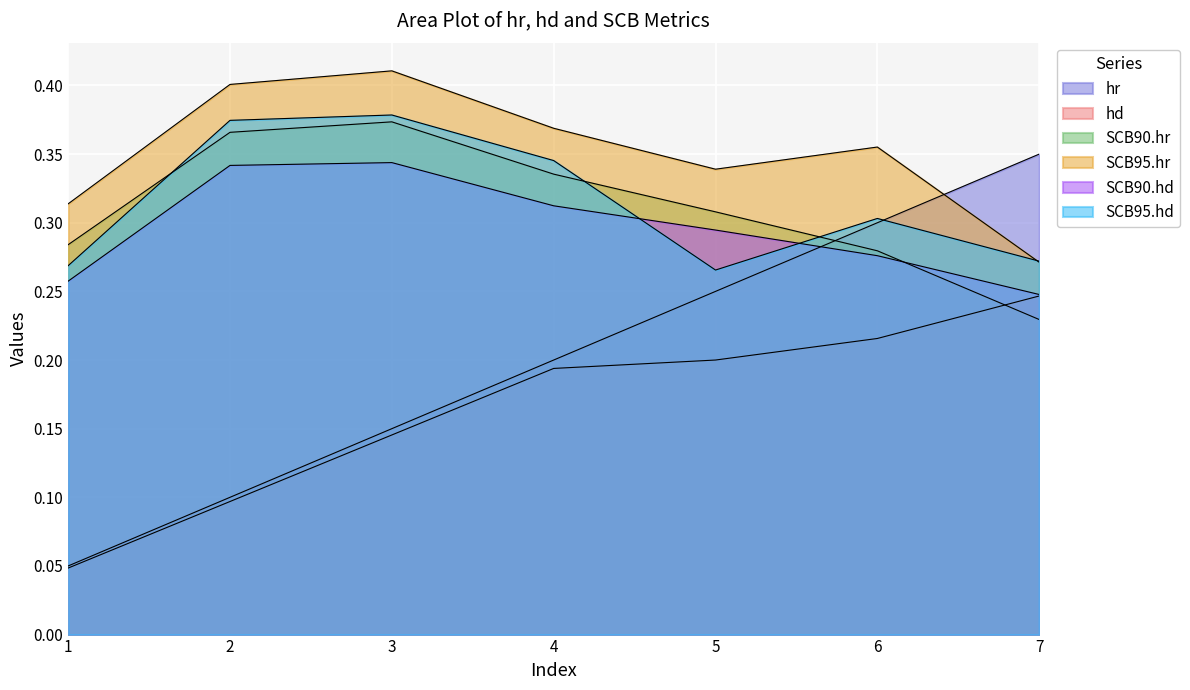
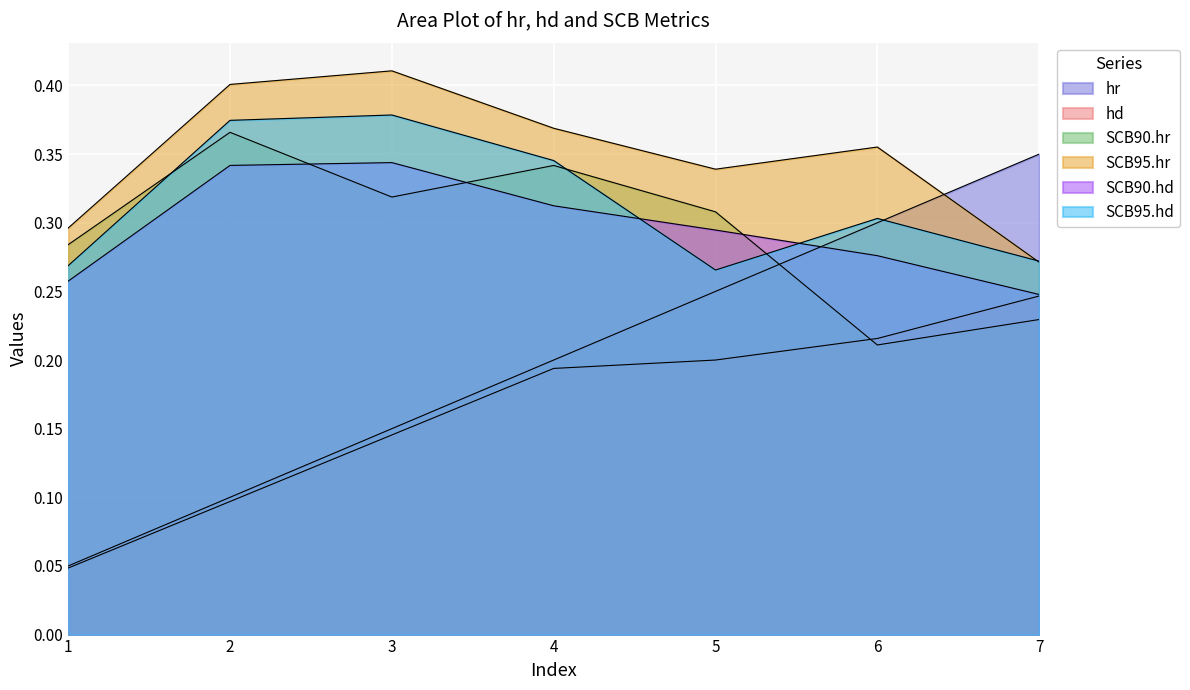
  {
    "hd": {
      "2": 0.097,
      "3": 0.145,
      "4": 0.194,
      "5": 0.200,
      "6": 0.216
    },
    "SCB90.hr": {
      "1": 0.284,
      "2": 0.366,
-     "3": 0.374,
-     "4": 0.335,
+     "3": 0.319,
+     "4": 0.342,
      "5": 0.308,
-     "6": 0.280,
+     "6": 0.211,
      "7": 0.230
    },
    "SCB95.hr": {
-     "1": 0.314,
+     "1": 0.296,
      "2": 0.401,
      "3": 0.411,
      "4": 0.369,
      "5": 0.339,
      "6": 0.355
    },
    "SCB95.hd": {
      "1": 0.269,
      "2": 0.375,
      "3": 0.379,
      "4": 0.345,
      "5": 0.266,
      "6": 0.303
    }
  }
